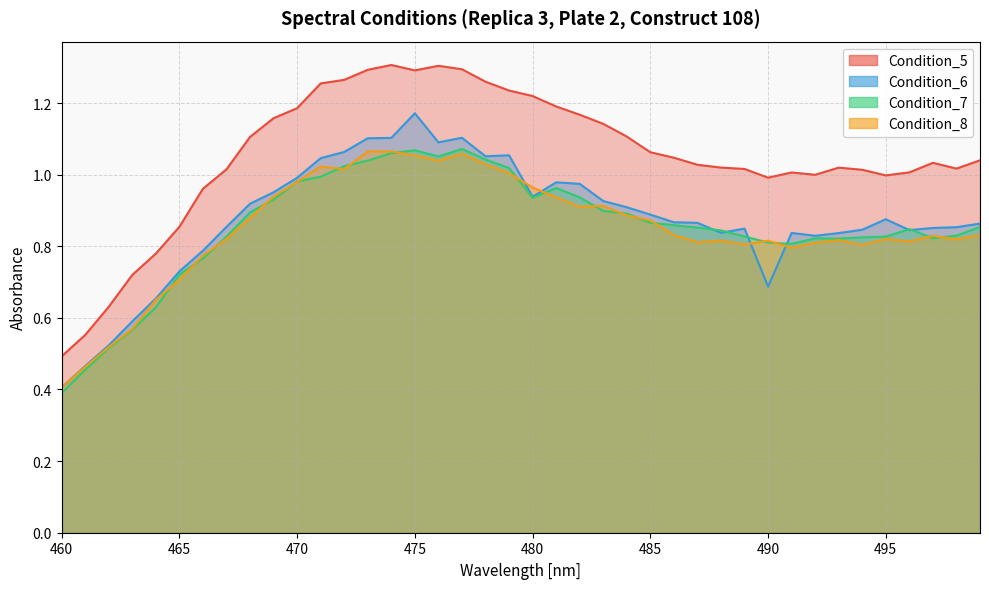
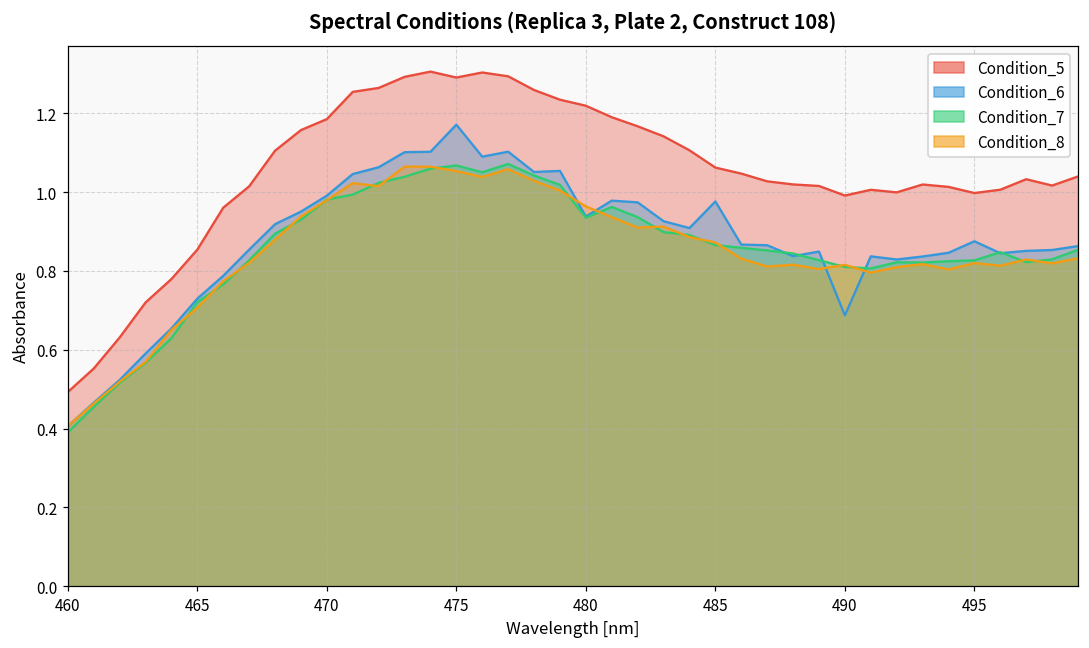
  {
    "Condition_6": {
      "465": 0.73,
      "470": 0.99,
      "475": 1.17,
-     "485": 0.89,
+     "485": 0.98,
      "490": 0.69,
      "495": 0.88
    },
    "Condition_7": {
      "460": 0.39,
      "465": 0.72,
      "475": 1.07
    }
  }
